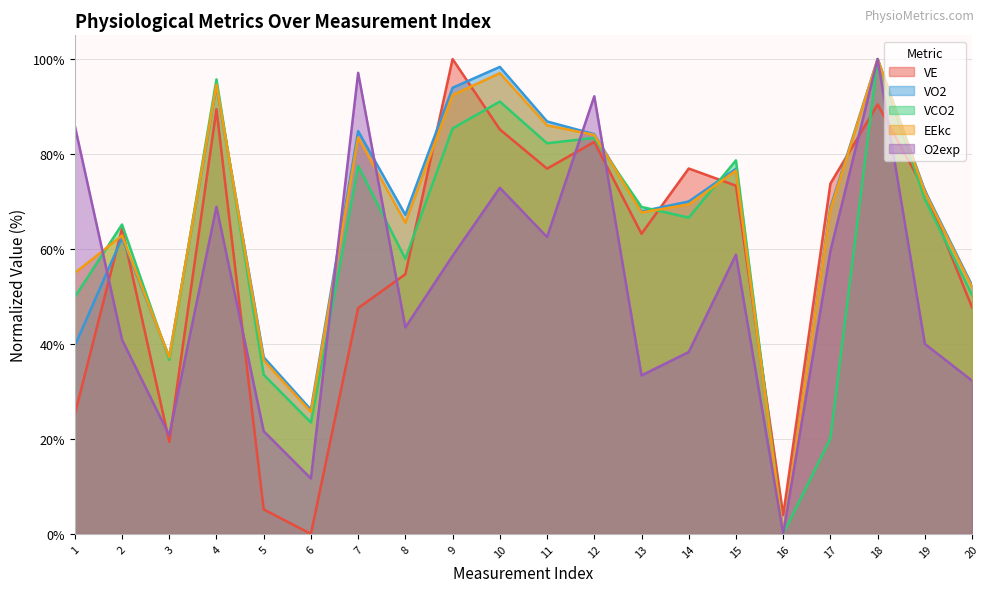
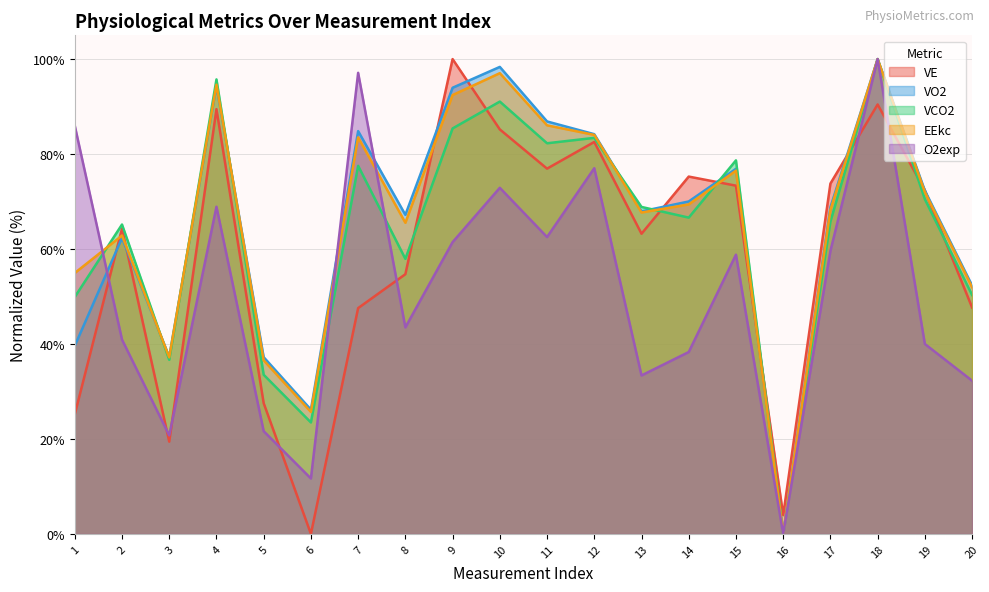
  {
    "VE": {
      "1": "25%",
      "2": "64%",
      "3": "19%",
      "4": "89%",
-     "5": "5%",
+     "5": "28%",
      "6": "0%",
      "7": "48%",
      "8": "55%",
      "9": "100%",
      "10": "85%",
      "11": "77%",
      "12": "83%",
      "13": "63%",
-     "14": "77%",
+     "14": "75%",
      "15": "73%",
      "16": "4%",
      "17": "74%",
      "18": "90%",
      "20": "48%"
    },
    "VO2": {
      "1": "40%",
      "5": "37%",
      "7": "85%",
      "8": "67%",
      "9": "94%",
      "10": "98%",
      "11": "87%",
      "14": "70%",
      "17": "69%"
    },
    "VCO2": {
      "1": "50%",
      "2": "65%",
      "4": "96%",
      "5": "34%",
      "6": "23%",
      "7": "78%",
      "8": "58%",
      "9": "85%",
      "10": "91%",
      "11": "82%",
      "12": "83%",
      "13": "69%",
      "14": "67%",
      "15": "79%",
-     "17": "20%",
+     "17": "66%",
      "19": "70%",
      "20": "50%"
    },
    "EEkc": {
      "1": "55%",
      "5": "37%",
      "7": "84%",
      "8": "66%",
      "9": "92%",
      "10": "97%",
      "11": "86%",
      "14": "69%",
      "17": "68%"
    },
    "O2exp": {
      "1": "86%",
      "2": "41%",
      "3": "21%",
      "4": "69%",
      "5": "22%",
      "6": "12%",
      "7": "97%",
      "8": "43%",
-     "9": "59%",
+     "9": "61%",
      "10": "73%",
      "11": "63%",
-     "12": "92%",
+     "12": "77%",
      "13": "33%",
      "14": "38%",
      "15": "59%",
      "17": "60%",
      "19": "40%",
      "20": "32%"
    }
  }
